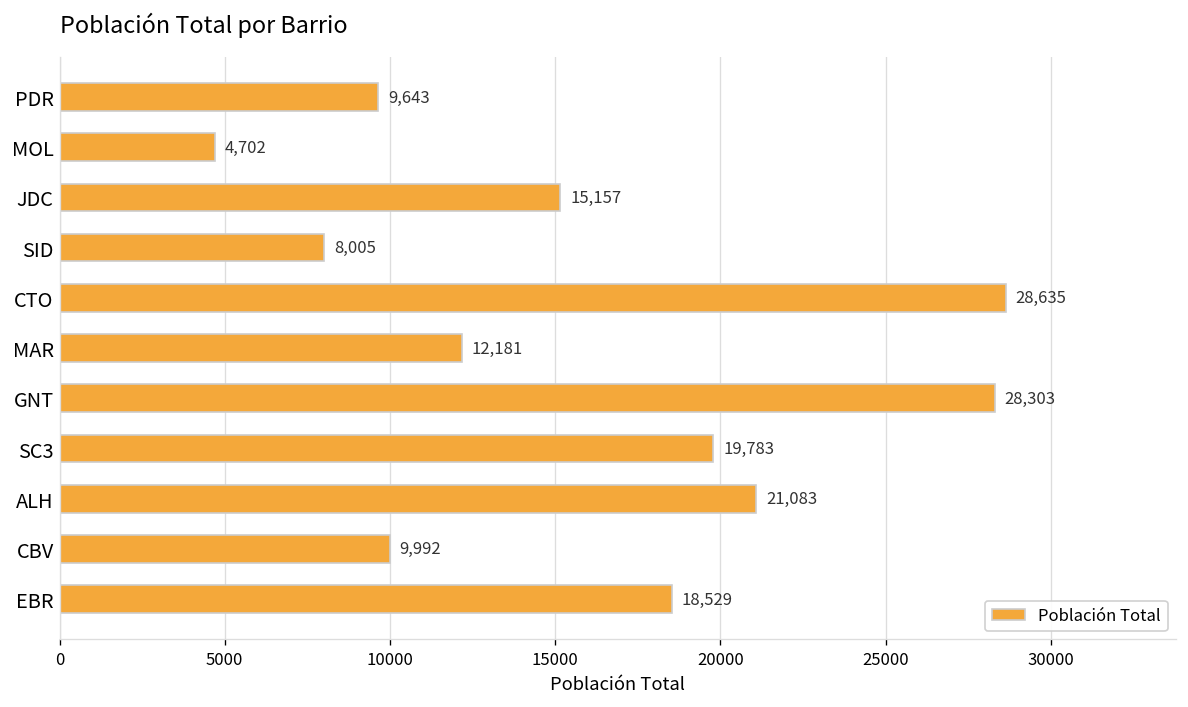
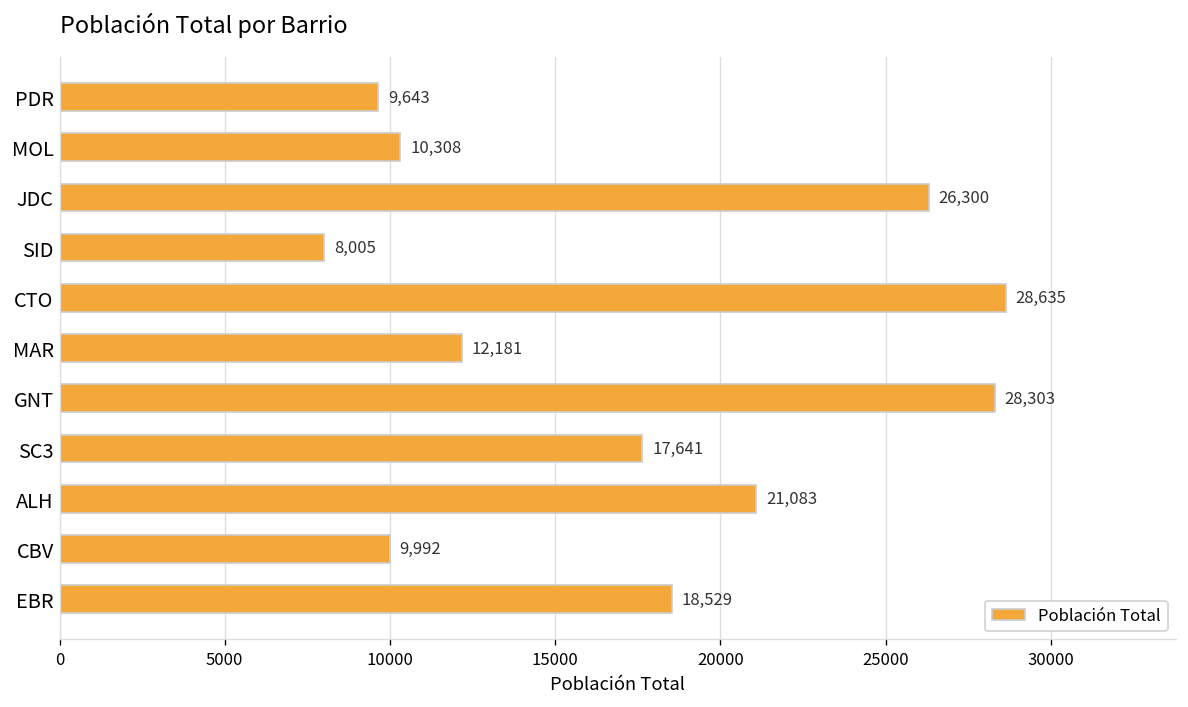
  {
    "PDR": "9,643",
-   "MOL": "4,702",
-   "JDC": "15,157",
+   "MOL": "10,308",
+   "JDC": "26,300",
    "SID": "8,005",
    "CTO": "28,635",
    "MAR": "12,181",
    "GNT": "28,303",
-   "SC3": "19,783",
+   "SC3": "17,641",
    "ALH": "21,083",
    "CBV": "9,992",
    "EBR": "18,529"
  }
